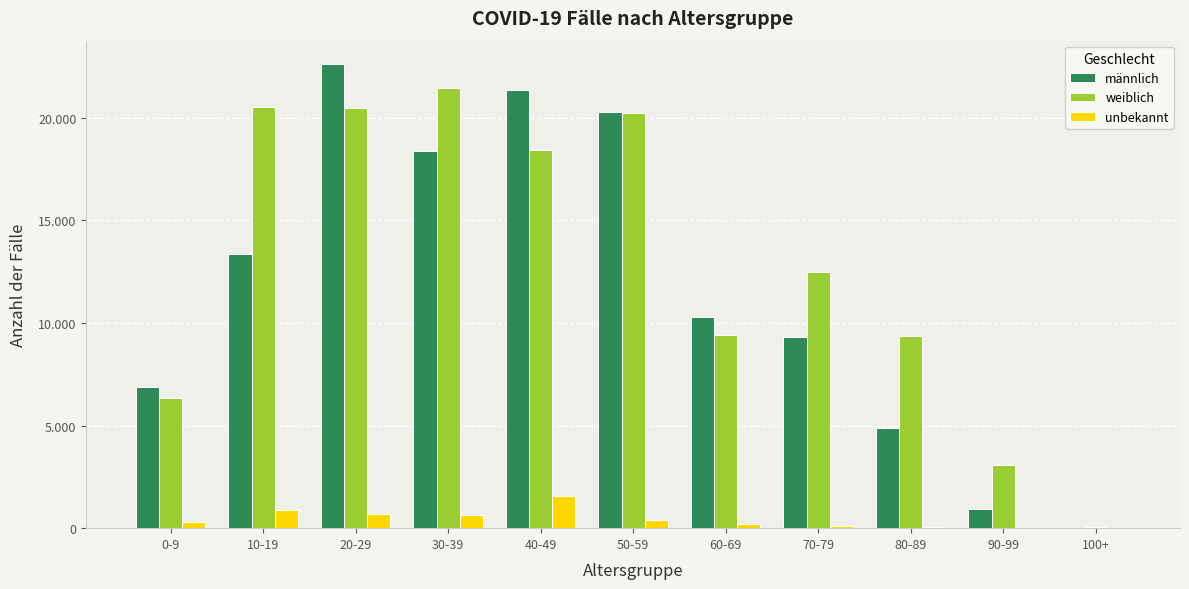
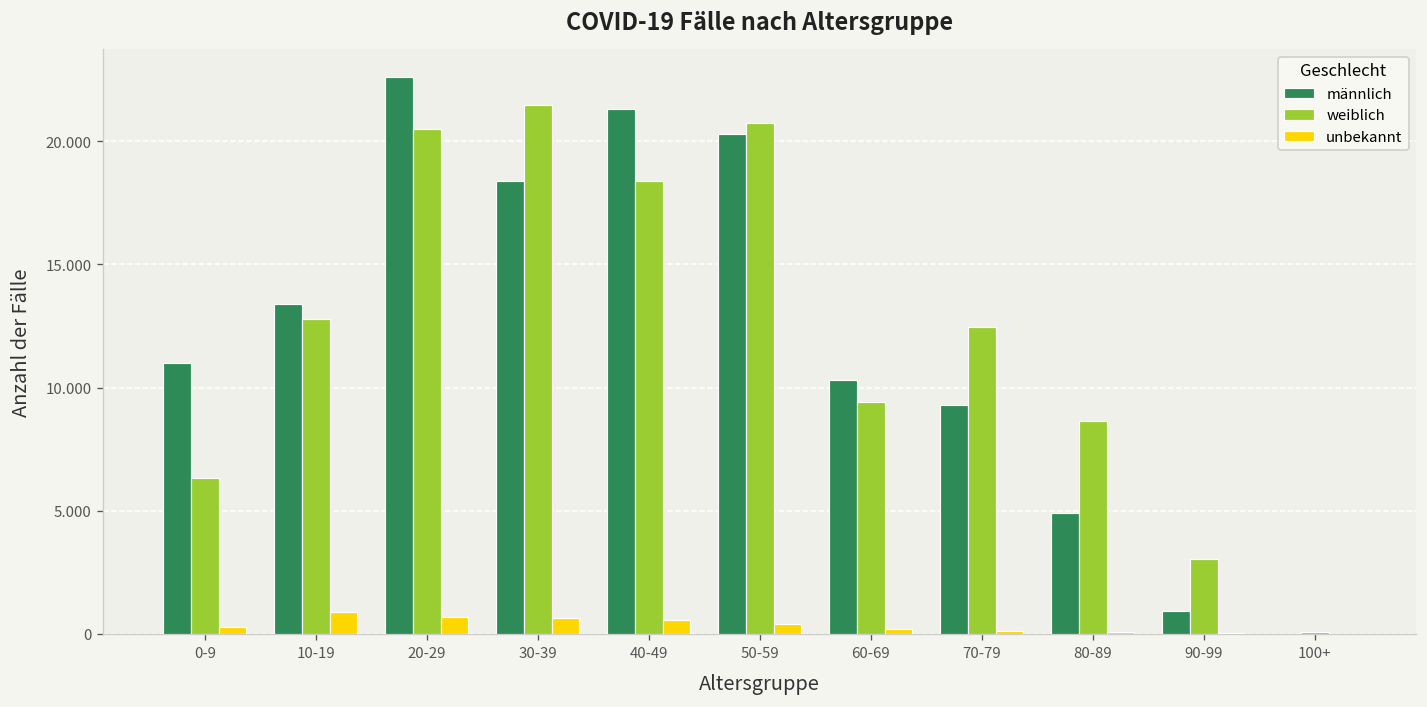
  {
    "männlich": {
-     "0-9": 6.9,
+     "0-9": 11.0,
      "10-19": 13.4,
      "20-29": 22.6,
      "30-39": 18.4,
      "40-49": 21.3,
      "50-59": 20.3,
      "60-69": 10.3,
      "70-79": 9.3,
      "80-89": 4.9,
      "90-99": 0.9
    },
    "weiblich": {
      "0-9": 6.3,
-     "10-19": 20.5,
+     "10-19": 12.8,
      "20-29": 20.5,
      "30-39": 21.5,
      "40-49": 18.4,
-     "50-59": 20.2,
+     "50-59": 20.8,
      "60-69": 9.4,
      "70-79": 12.5,
-     "80-89": 9.3,
+     "80-89": 8.6,
      "90-99": 3.1
    },
    "unbekannt": {
      "0-9": 0.3,
      "10-19": 0.9,
      "20-29": 0.7,
      "30-39": 0.6,
-     "40-49": 1.6,
+     "40-49": 0.6,
      "50-59": 0.4,
      "60-69": 0.2
    }
  }
